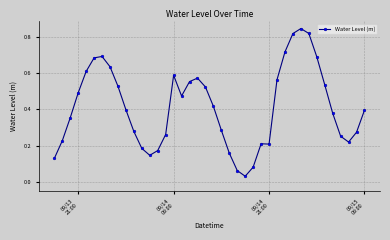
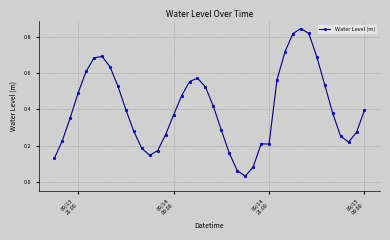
  {
    "09/13 21:00": 0.49,
-   "09/14 09:00": 0.59,
+   "09/14 09:00": 0.37,
    "09/14 21:00": 0.21,
    "09/15 09:00": 0.39
  }
